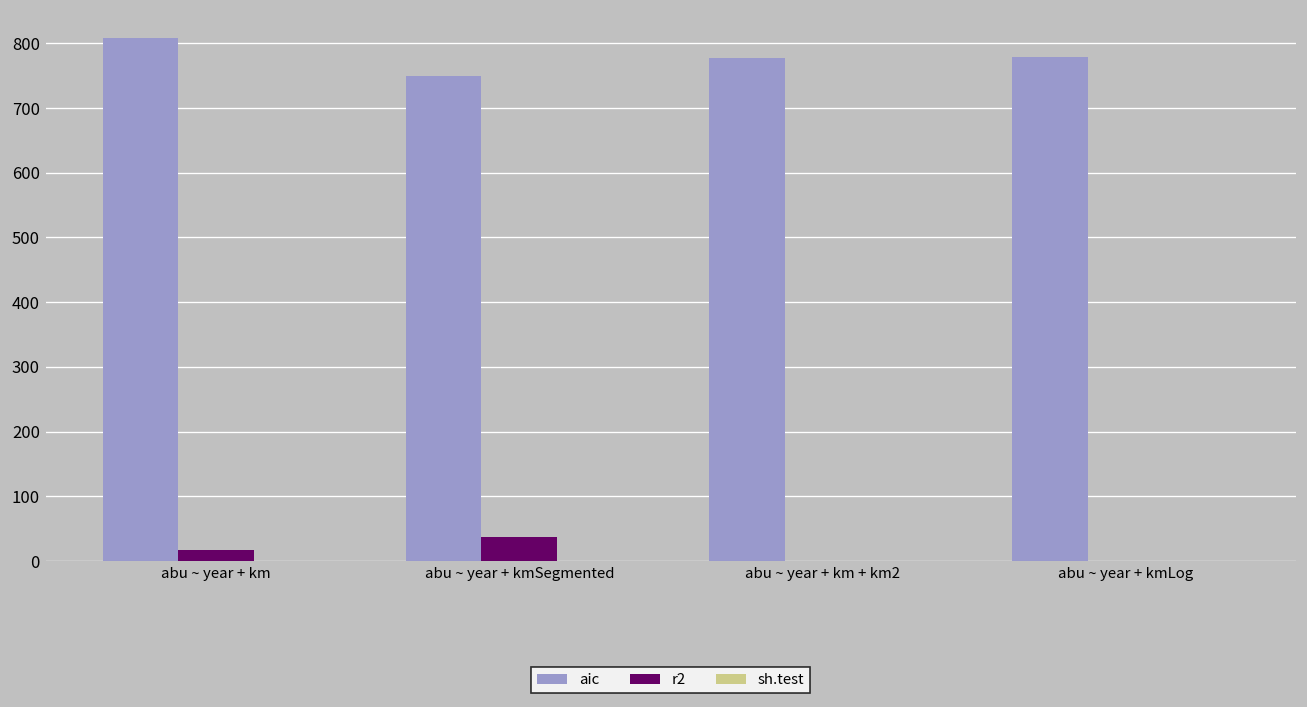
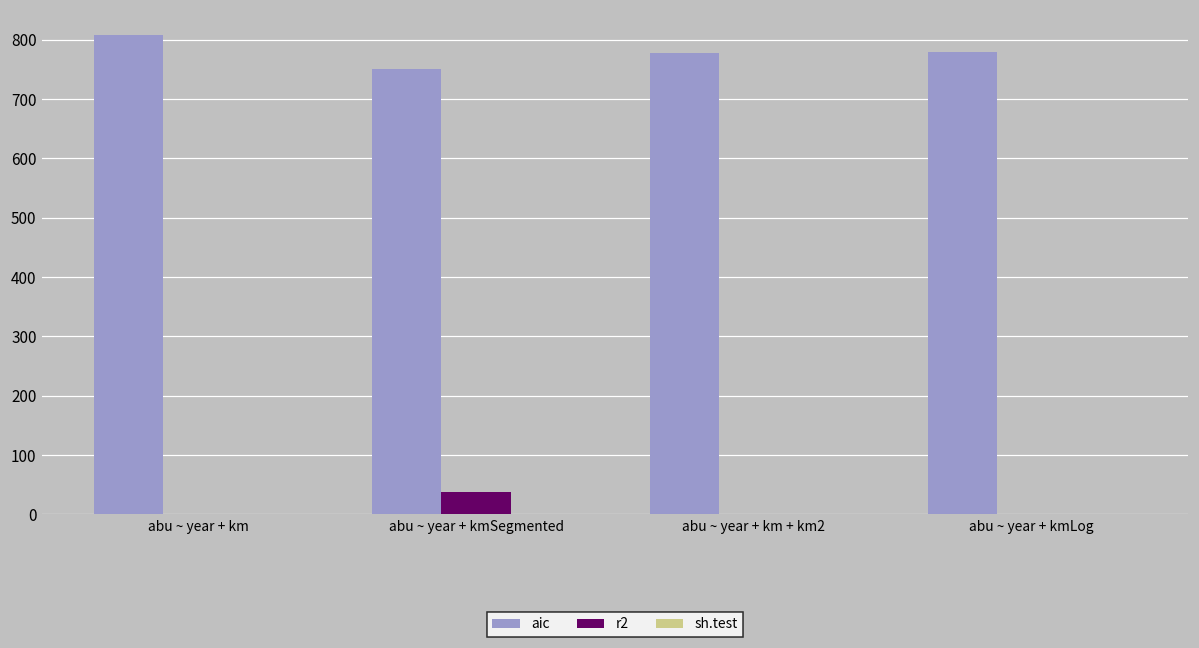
  {
    "aic": {
      "abu ~ year + km": 810,
      "abu ~ year + kmSegmented": 750,
      "abu ~ year + km + km2": 780,
      "abu ~ year + kmLog": 780
    },
    "r2": {
-     "abu ~ year + km": 20,
+     "abu ~ year + km": 0,
      "abu ~ year + kmSegmented": 40
    }
  }
